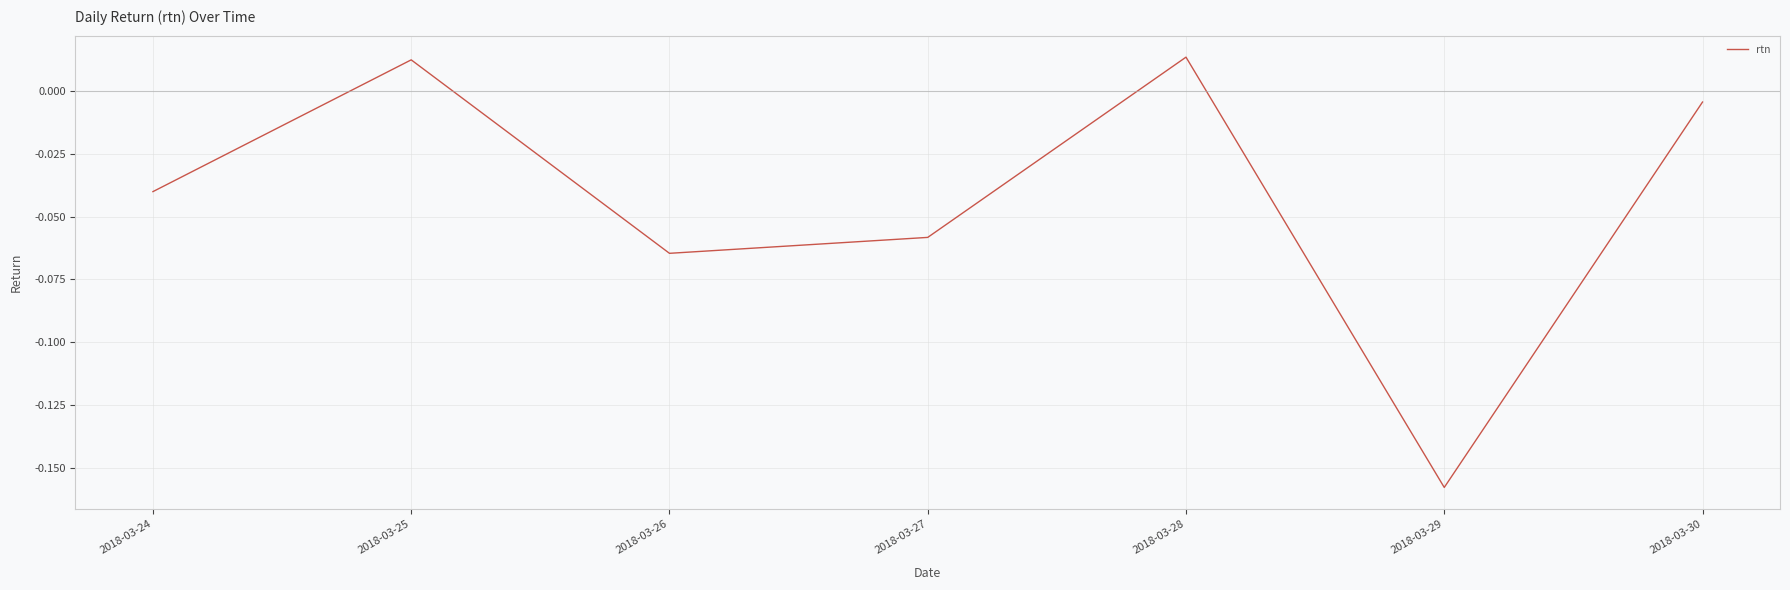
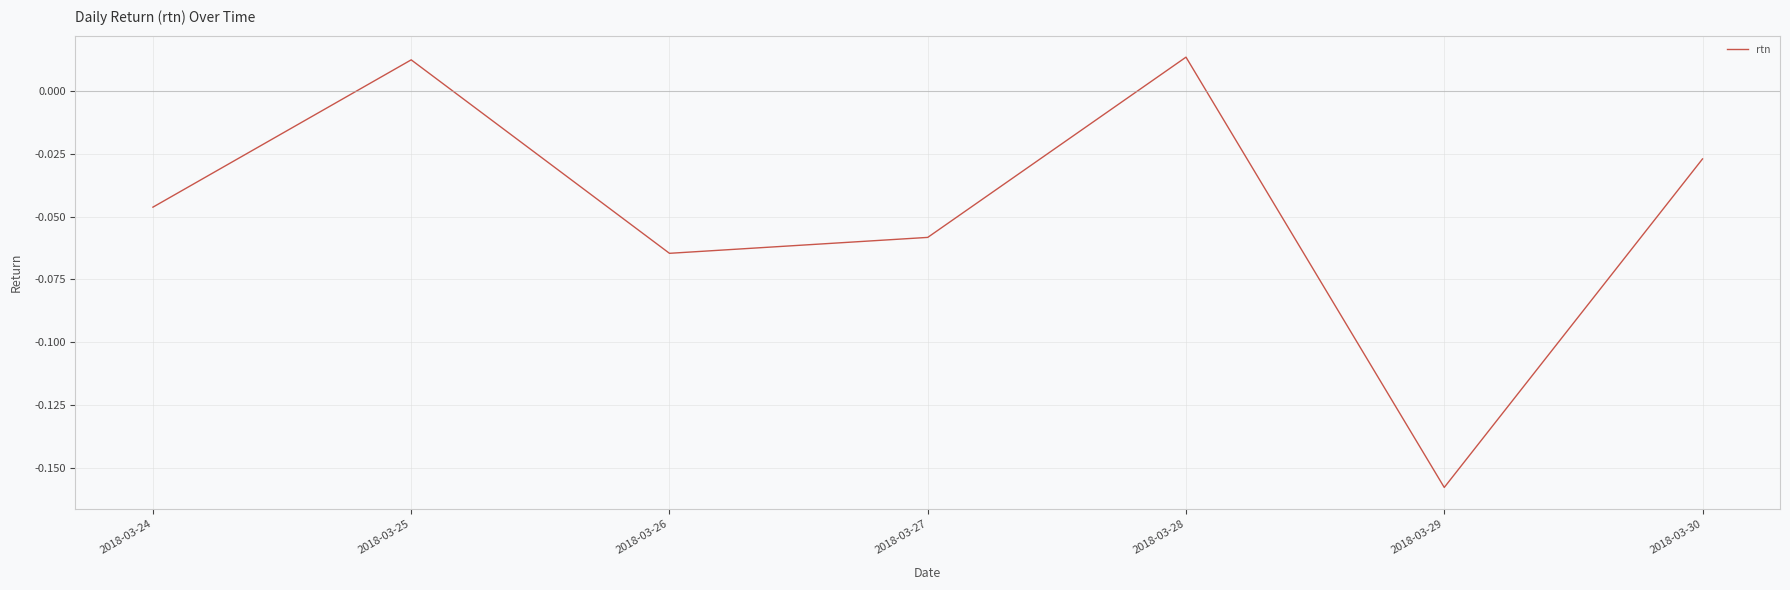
  {
-   "2018-03-24": -0.040,
+   "2018-03-24": -0.046,
    "2018-03-25": 0.012,
    "2018-03-26": -0.065,
    "2018-03-27": -0.058,
    "2018-03-28": 0.014,
    "2018-03-29": -0.158,
-   "2018-03-30": -0.004
+   "2018-03-30": -0.027
  }
